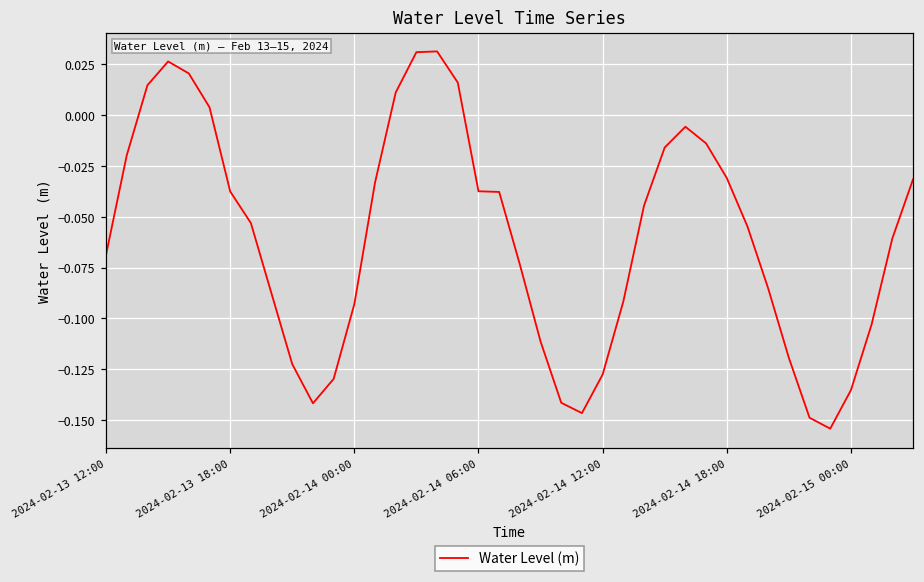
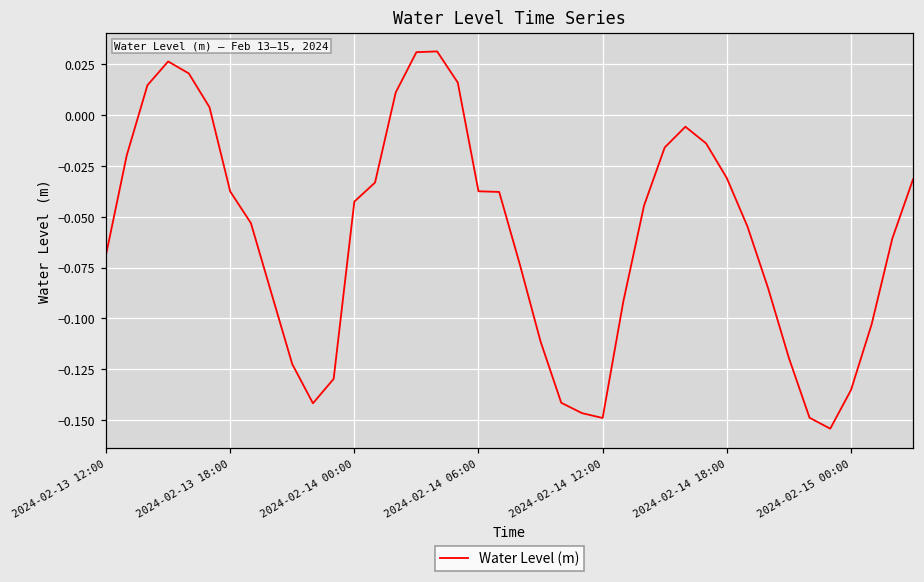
  {
    "2024-02-13 12:00": -0.069,
    "2024-02-13 18:00": -0.038,
-   "2024-02-14 00:00": -0.093,
+   "2024-02-14 00:00": -0.043,
    "2024-02-14 06:00": -0.037,
-   "2024-02-14 12:00": -0.128,
+   "2024-02-14 12:00": -0.149,
    "2024-02-14 18:00": -0.031,
    "2024-02-15 00:00": -0.135
  }
